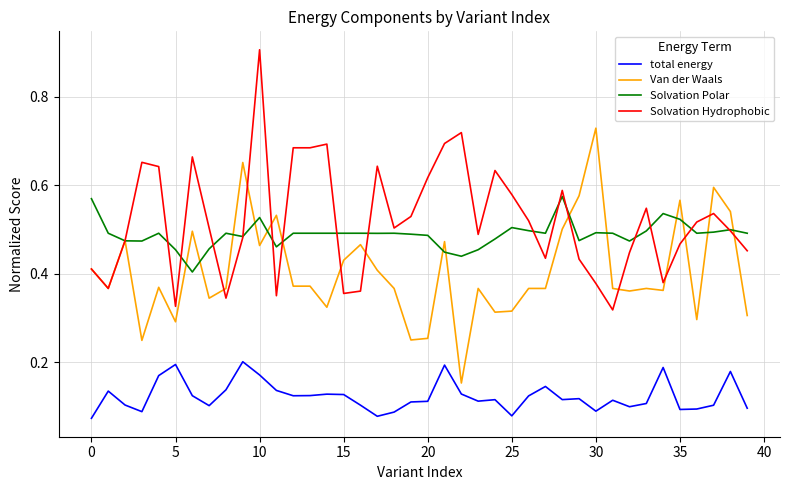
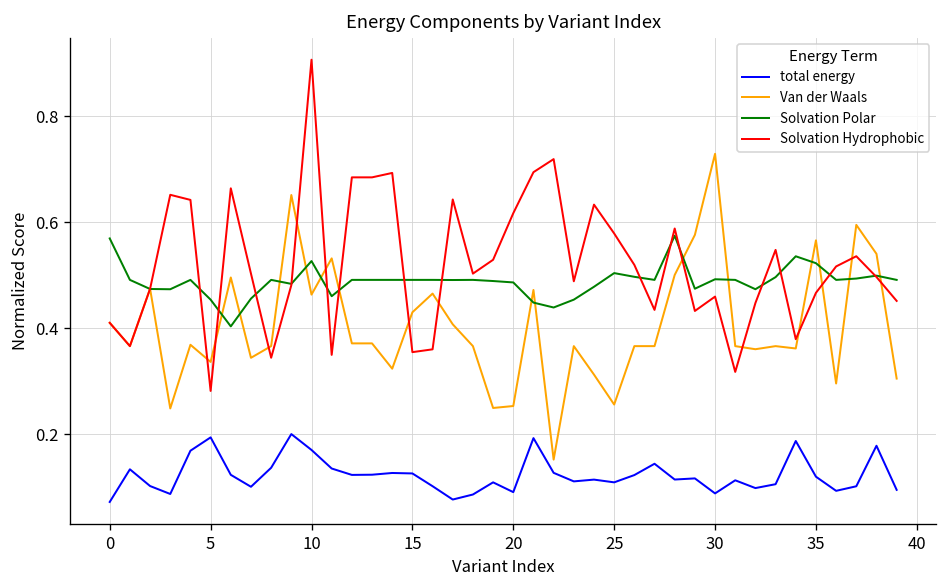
  {
    "total energy": {
      "0": 0.07,
      "5": 0.19,
      "10": 0.17,
      "15": 0.13,
-     "20": 0.11,
-     "25": 0.08,
+     "20": 0.09,
+     "25": 0.11,
      "30": 0.09,
-     "35": 0.09
+     "35": 0.12
    },
    "Van der Waals": {
-     "5": 0.29,
+     "5": 0.34,
      "10": 0.46,
      "15": 0.43,
      "20": 0.25,
-     "25": 0.32,
+     "25": 0.26,
      "30": 0.73,
      "35": 0.57
    },
    "Solvation Polar": {
      "0": 0.57,
      "5": 0.45,
      "10": 0.53,
      "15": 0.49,
      "20": 0.49,
      "25": 0.50,
      "30": 0.49,
      "35": 0.52
    },
    "Solvation Hydrophobic": {
-     "5": 0.33,
+     "5": 0.28,
      "10": 0.91,
      "15": 0.36,
      "20": 0.62,
      "25": 0.58,
-     "30": 0.38,
+     "30": 0.46,
      "35": 0.47
    }
  }
